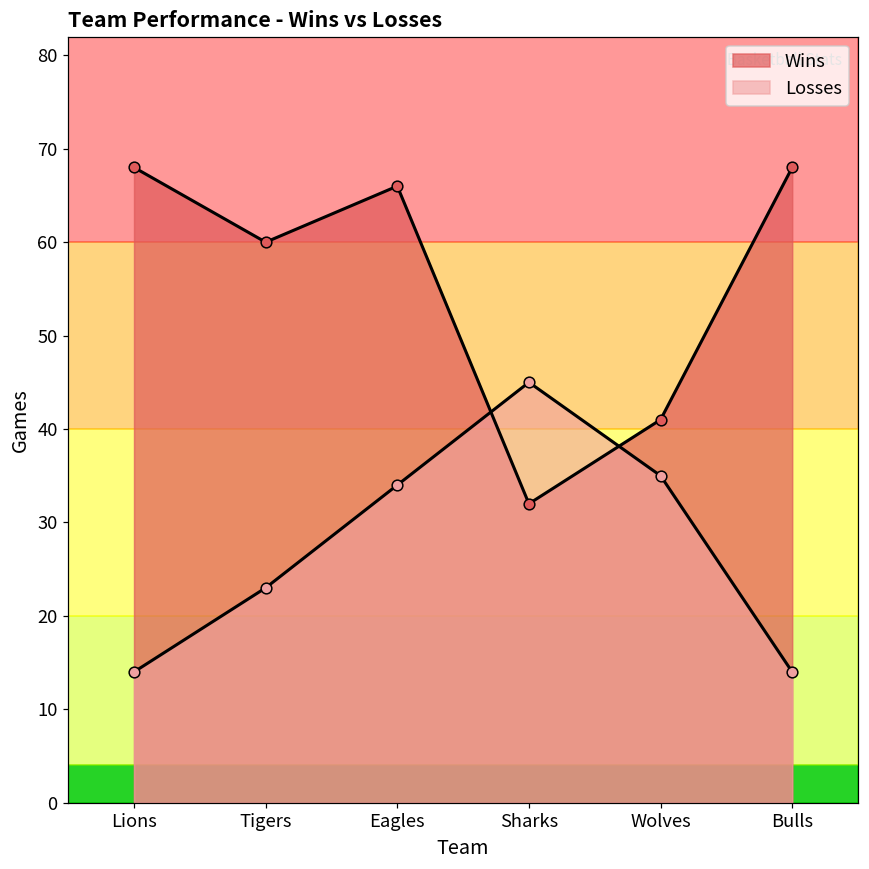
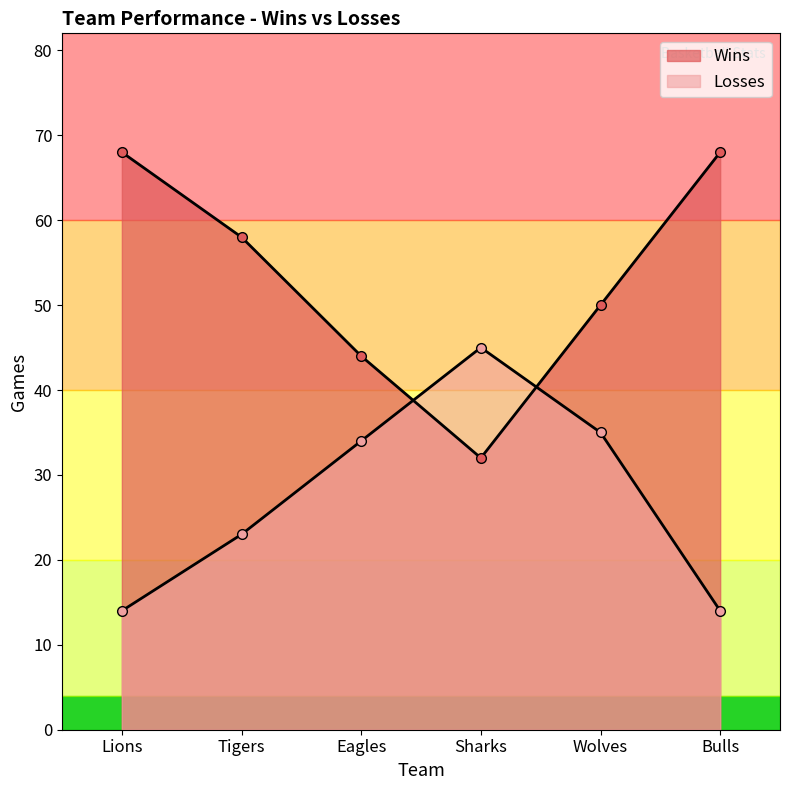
  {
    "Wins": {
      "Lions": 68,
-     "Tigers": 60,
-     "Eagles": 66,
+     "Tigers": 58,
+     "Eagles": 44,
      "Sharks": 32,
-     "Wolves": 41,
+     "Wolves": 50,
      "Bulls": 68
    },
    "Losses": {
      "Lions": 14,
      "Tigers": 23,
      "Eagles": 34,
      "Sharks": 45,
      "Wolves": 35,
      "Bulls": 14
    }
  }
